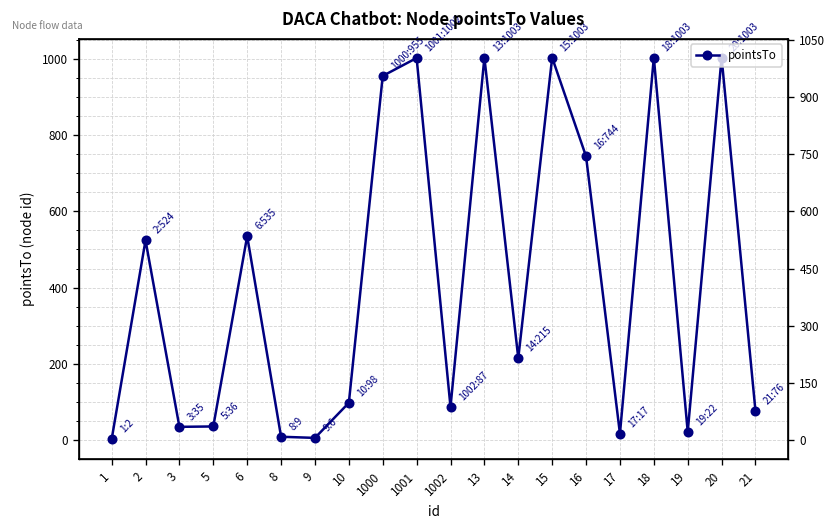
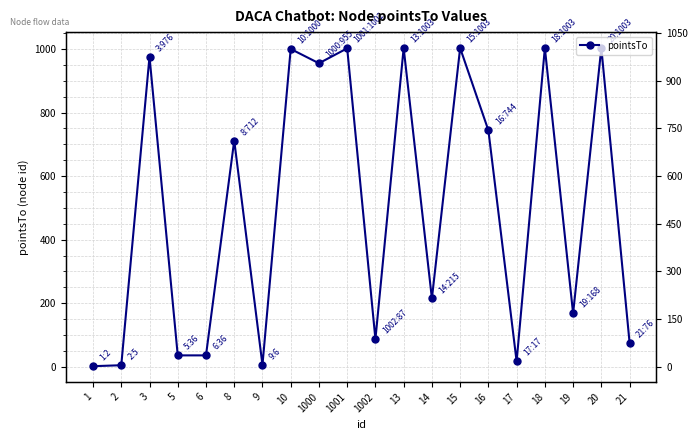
  {
    "1": "2",
-   "2": "524",
-   "3": "35",
-   "6": "535",
-   "8": "9",
+   "2": "5",
+   "3": "976",
+   "6": "36",
+   "8": "712",
    "9": "6",
-   "10": "98",
+   "10": "1000",
    "1001": "1002",
    "1002": "87",
    "13": "1003",
    "14": "215",
    "15": "1003",
    "16": "744",
    "17": "17:17",
-   "19": "22",
+   "19": "168",
    "21": "76"
  }
